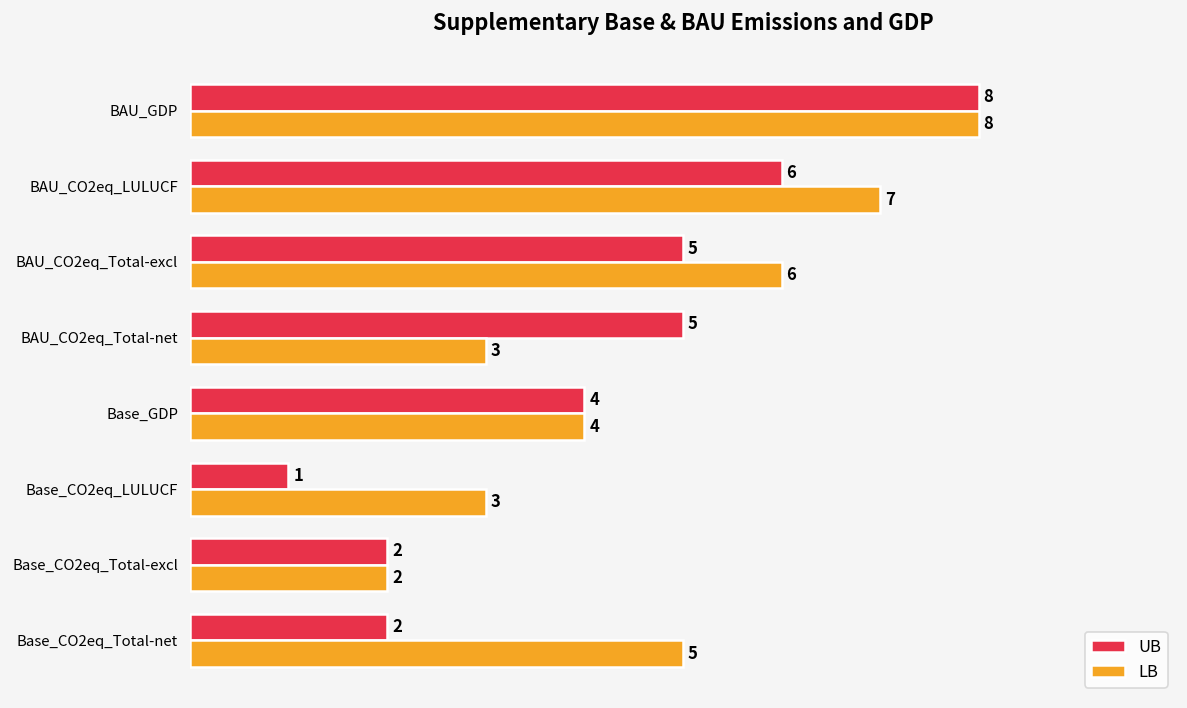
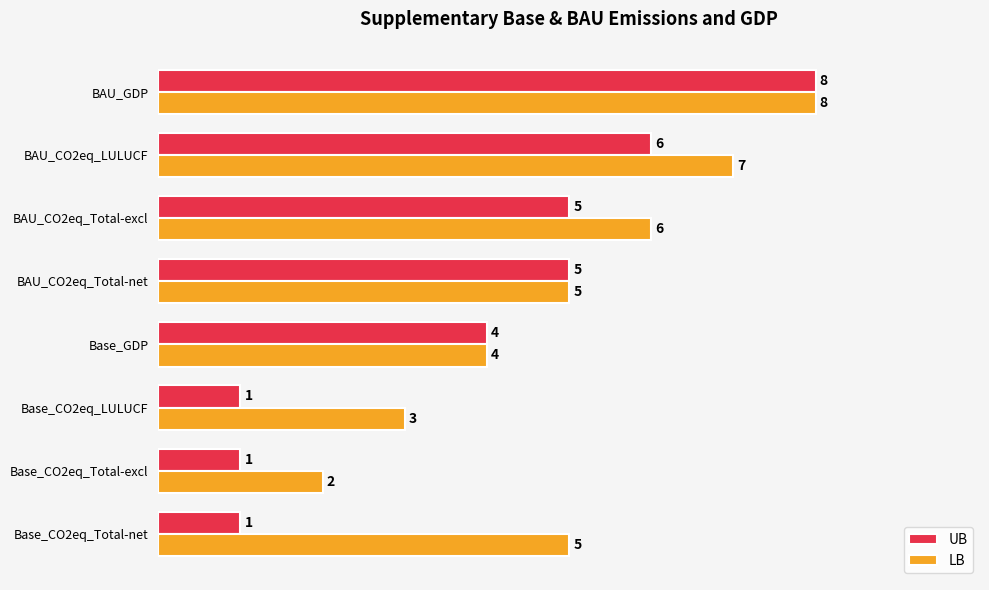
  {
    "UB": {
      "BAU_GDP": 8,
      "BAU_CO2eq_LULUCF": 6,
      "BAU_CO2eq_Total-excl": 5,
      "BAU_CO2eq_Total-net": 5,
      "Base_GDP": 4,
      "Base_CO2eq_LULUCF": 1,
-     "Base_CO2eq_Total-excl": 2,
-     "Base_CO2eq_Total-net": 2
+     "Base_CO2eq_Total-excl": 1,
+     "Base_CO2eq_Total-net": 1
    },
    "LB": {
      "BAU_GDP": 8,
      "BAU_CO2eq_LULUCF": 7,
      "BAU_CO2eq_Total-excl": 6,
-     "BAU_CO2eq_Total-net": 3,
+     "BAU_CO2eq_Total-net": 5,
      "Base_GDP": 4,
      "Base_CO2eq_LULUCF": 3,
      "Base_CO2eq_Total-excl": 2,
      "Base_CO2eq_Total-net": 5
    }
  }
